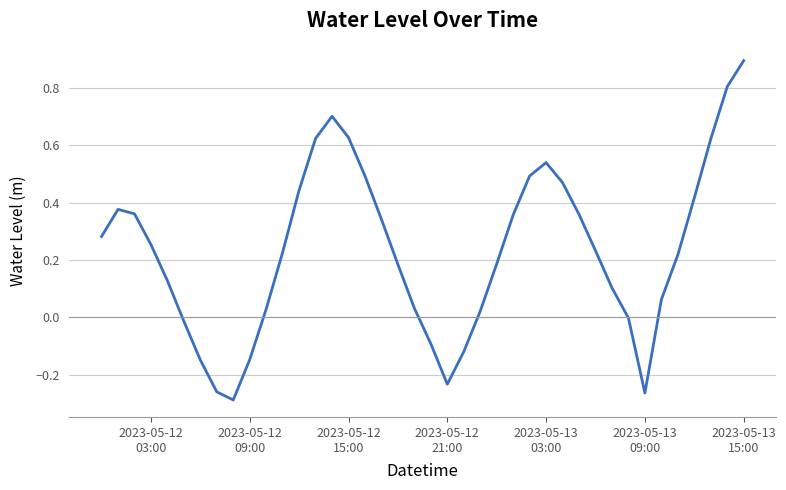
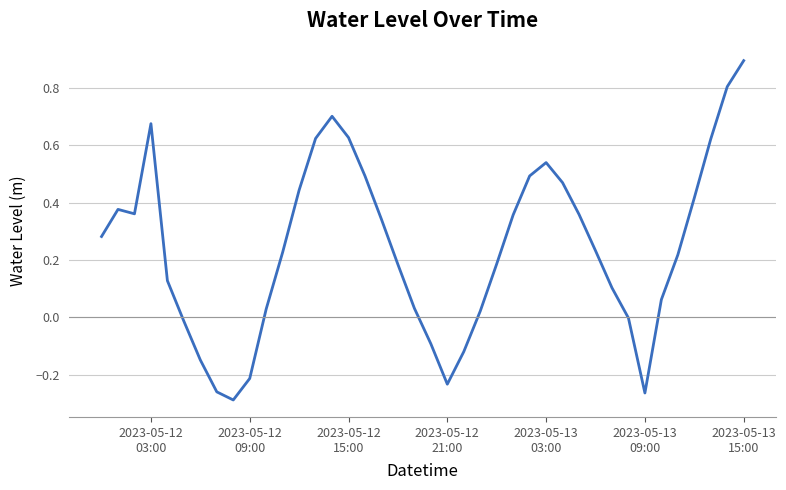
  {
-   "2023-05-12 03:00": 0.25,
-   "2023-05-12 09:00": -0.15,
+   "2023-05-12 03:00": 0.68,
+   "2023-05-12 09:00": -0.21,
    "2023-05-12 15:00": 0.63,
    "2023-05-12 21:00": -0.23,
    "2023-05-13 03:00": 0.54,
    "2023-05-13 09:00": -0.26,
    "2023-05-13 15:00": 0.90
  }
